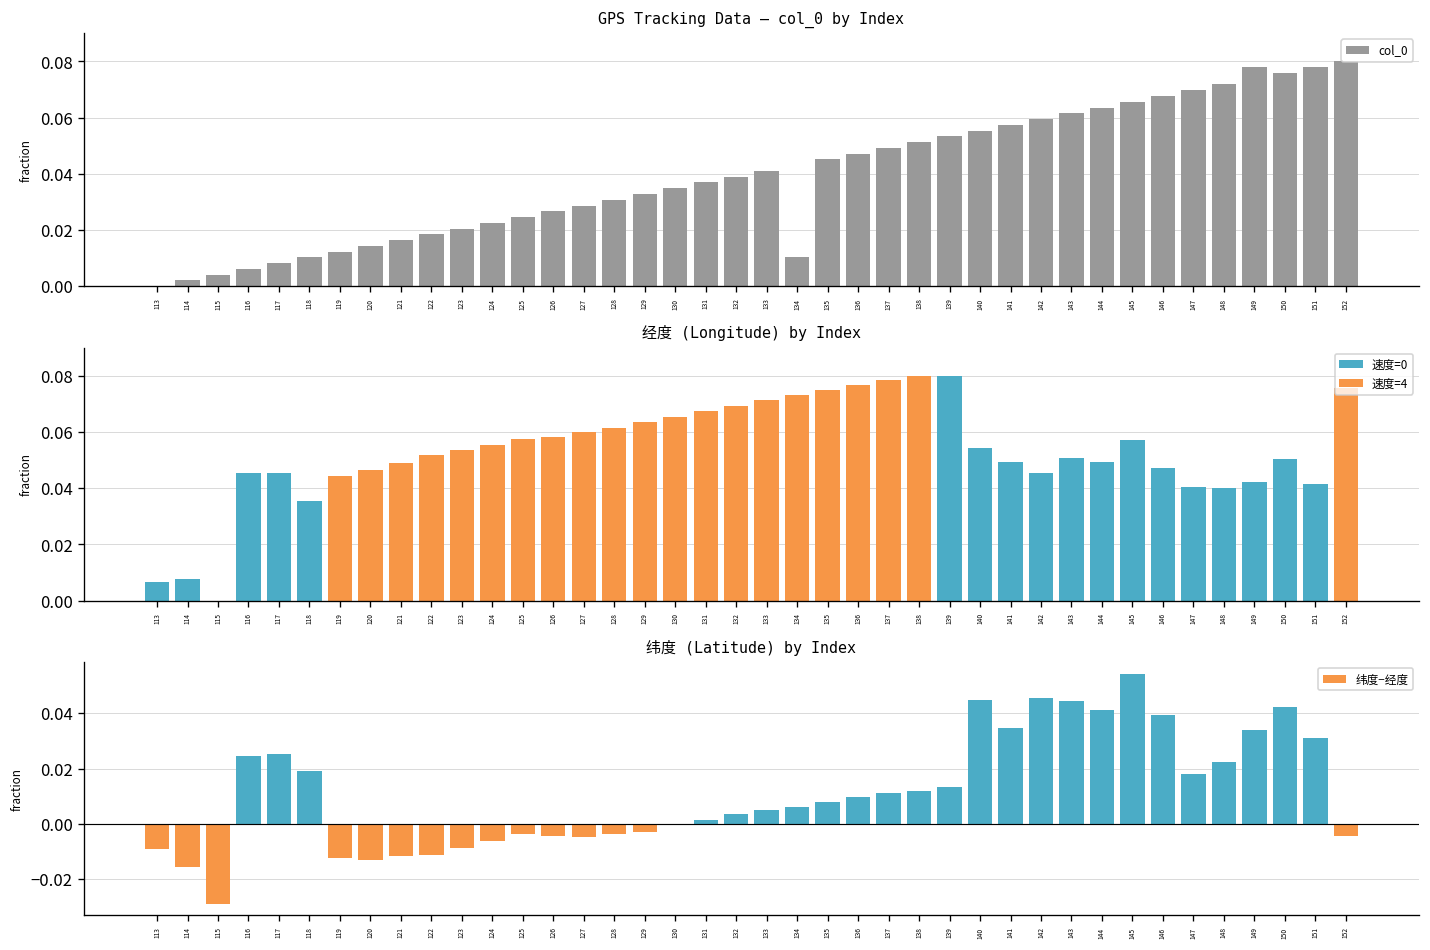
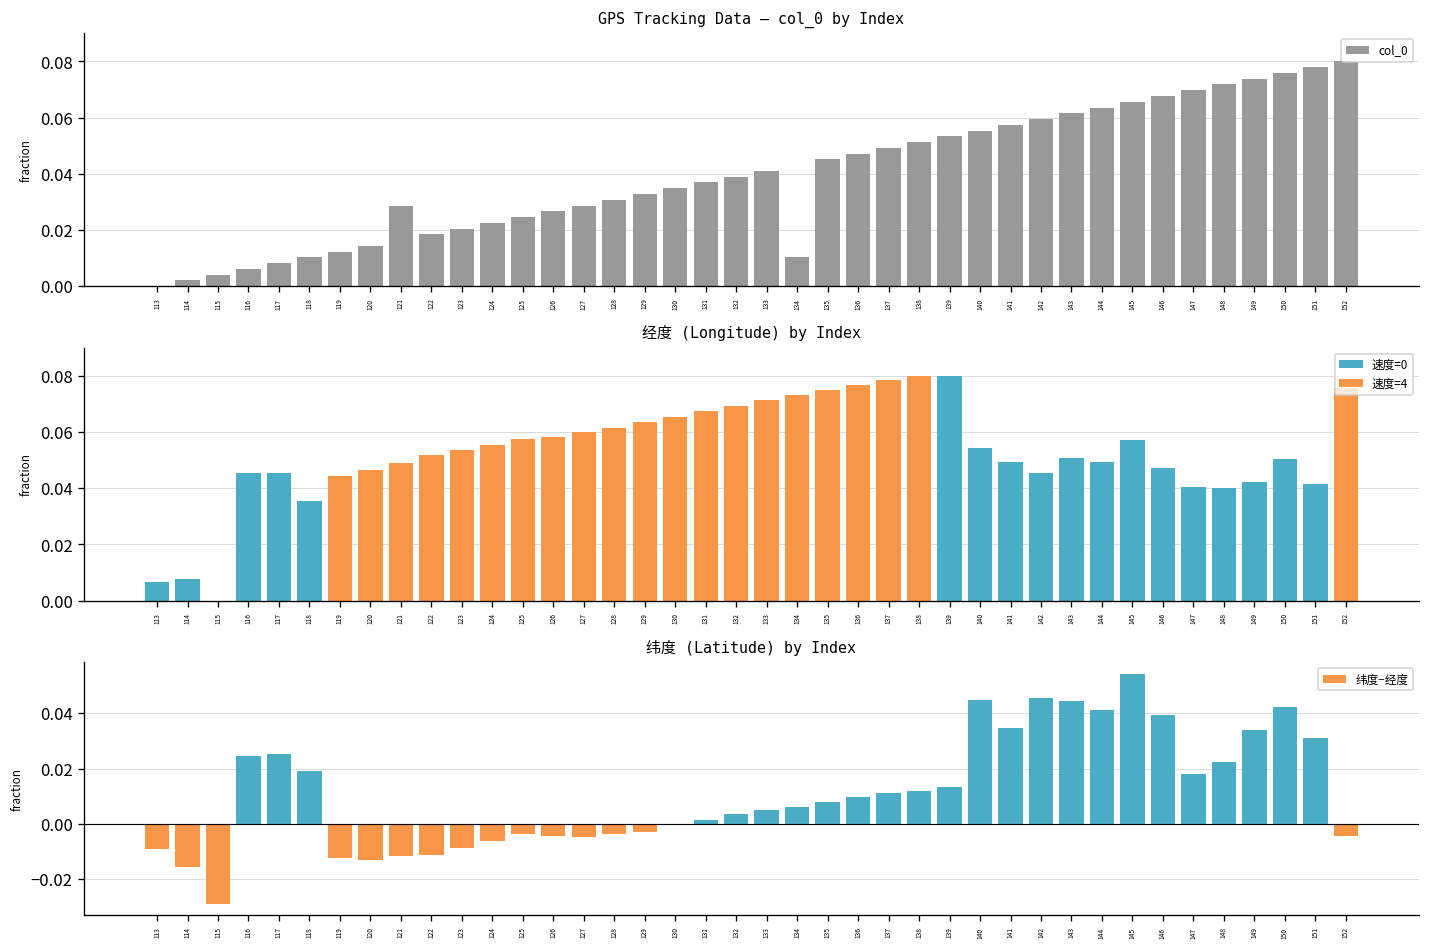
  {
    "GPS Tracking Data — col_0 by Index": {
      "113": 0.000,
      "114": 0.002,
      "115": 0.004,
      "116": 0.006,
      "117": 0.008,
      "118": 0.010,
      "119": 0.012,
      "120": 0.014,
-     "121": 0.016,
+     "121": 0.029,
      "122": 0.018,
      "123": 0.021,
      "124": 0.023,
      "125": 0.025,
      "126": 0.027,
      "127": 0.029,
      "128": 0.031,
      "129": 0.033,
      "130": 0.035,
      "131": 0.037,
      "132": 0.039,
      "133": 0.041,
      "134": 0.010,
      "135": 0.045,
      "136": 0.047,
      "137": 0.049,
      "138": 0.051,
      "139": 0.053,
      "140": 0.055,
      "141": 0.057,
      "142": 0.059,
      "143": 0.062,
      "144": 0.064,
      "145": 0.066,
      "146": 0.068,
      "147": 0.070,
      "148": 0.072,
-     "149": 0.078,
+     "149": 0.074,
      "150": 0.076,
      "151": 0.078,
      "152": 0.080
    },
    "经度 (Longitude) by Index": {
      "113": 0.007,
      "114": 0.008,
      "115": 0.000,
      "116": 0.045,
      "117": 0.045,
      "118": 0.035,
      "119": 0.044,
      "120": 0.047,
      "121": 0.049,
      "122": 0.052,
      "123": 0.054,
      "124": 0.055,
      "125": 0.057,
      "126": 0.058,
      "127": 0.060,
      "128": 0.062,
      "129": 0.064,
      "130": 0.066,
      "131": 0.067,
      "132": 0.069,
      "133": 0.071,
      "134": 0.073,
      "135": 0.075,
      "136": 0.077,
      "137": 0.078,
      "138": 0.080,
      "139": 0.080,
      "140": 0.054,
      "141": 0.049,
      "142": 0.045,
      "143": 0.051,
      "144": 0.049,
      "145": 0.057,
      "146": 0.047,
      "147": 0.040,
      "148": 0.040,
      "149": 0.042,
      "150": 0.050,
      "151": 0.041
    },
    "纬度 (Latitude) by Index": {
      "113": -0.009,
      "114": -0.016,
      "115": -0.029,
      "116": 0.025,
      "117": 0.025,
      "118": 0.019,
      "119": -0.012,
      "120": -0.013,
      "121": -0.012,
      "122": -0.011,
      "123": -0.009,
      "124": -0.006,
      "125": -0.004,
      "126": -0.005,
      "127": -0.005,
      "128": -0.004,
      "129": -0.003,
      "131": 0.001,
      "132": 0.004,
      "133": 0.005,
      "134": 0.006,
      "135": 0.008,
      "136": 0.010,
      "137": 0.011,
      "138": 0.012,
      "139": 0.013,
      "140": 0.045,
      "141": 0.035,
      "142": 0.045,
      "143": 0.045,
      "144": 0.041,
      "145": 0.054,
      "146": 0.039,
      "147": 0.018,
      "148": 0.023,
      "149": 0.034,
      "150": 0.042,
      "151": 0.031,
      "152": -0.004
    }
  }
